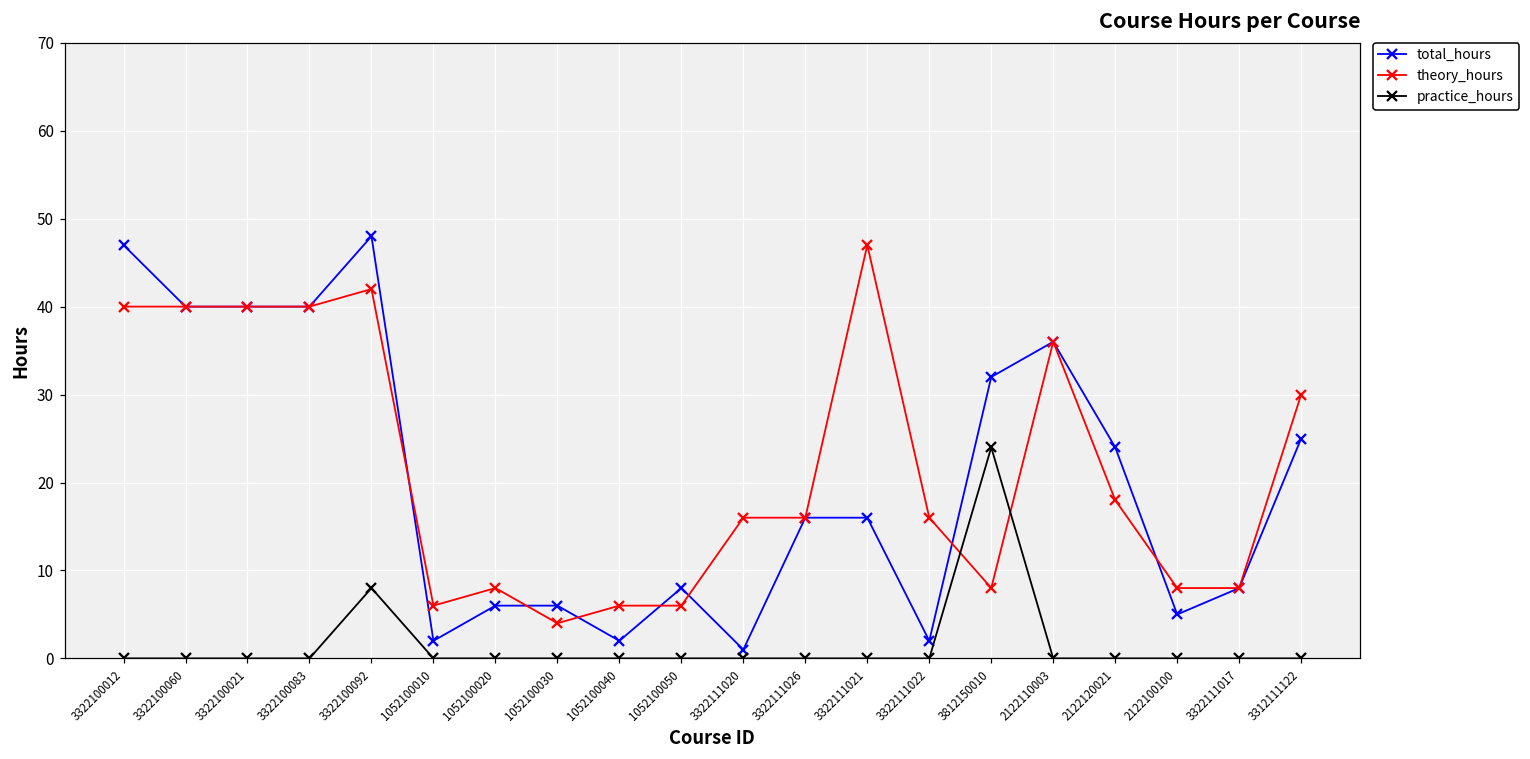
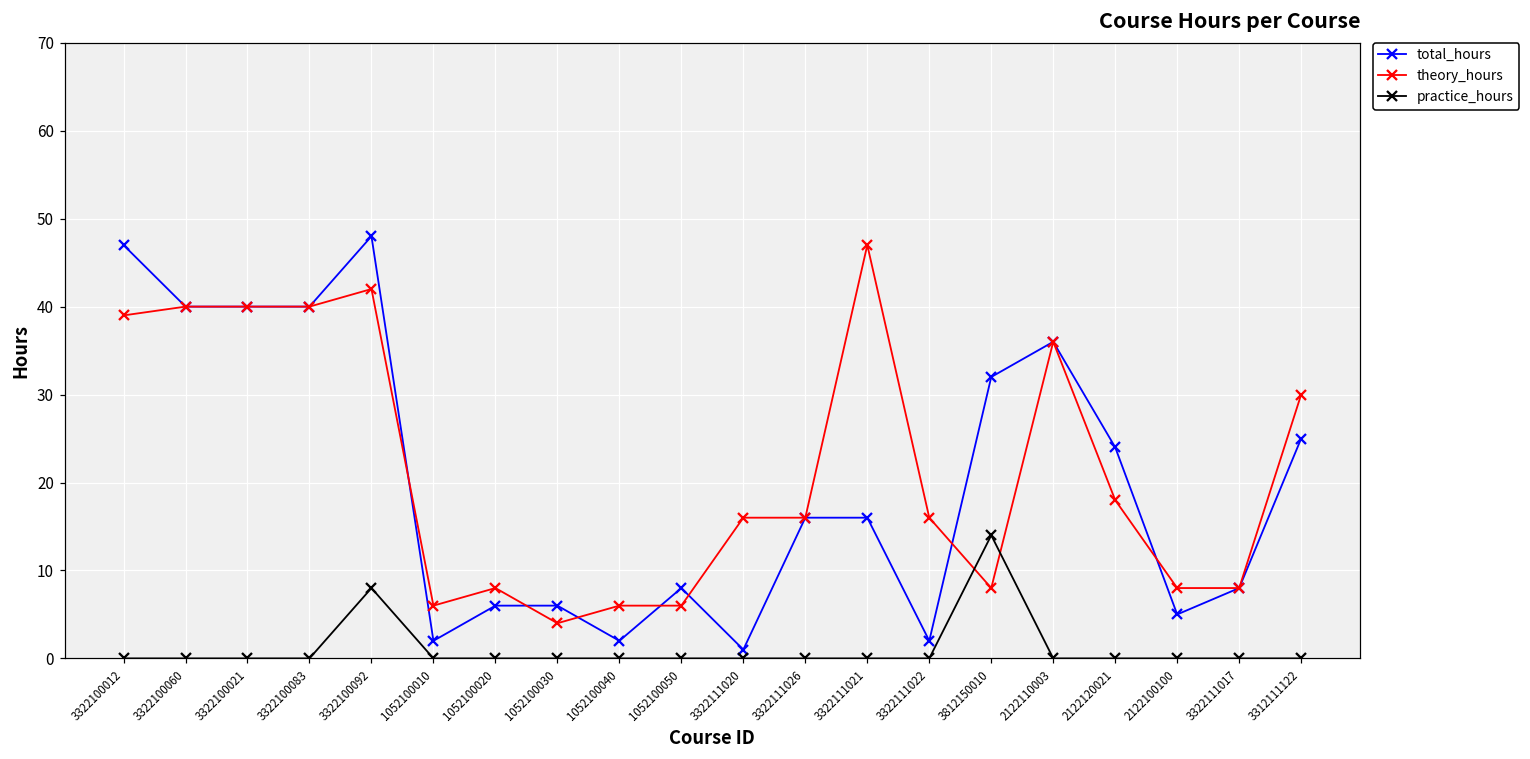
  {
    "total_hours": {
      "3322100012": 47,
      "3322100092": 48,
      "1052100010": 2,
      "1052100020": 6,
      "1052100030": 6,
      "1052100040": 2,
      "1052100050": 8,
      "3322111020": 1,
      "3322111021": 16,
      "3322111022": 2,
      "3812150010": 32,
      "2122120021": 24,
      "2122100100": 5,
      "3312111122": 25
    },
    "theory_hours": {
-     "3322100012": 40,
+     "3322100012": 39,
      "3322100092": 42,
      "1052100010": 6,
      "1052100020": 8,
      "1052100030": 4,
      "1052100040": 6,
      "1052100050": 6,
      "3322111020": 16,
      "3322111021": 47,
      "3322111022": 16,
      "3812150010": 8,
      "2122120021": 18,
      "2122100100": 8,
      "3312111122": 30
    },
    "practice_hours": {
      "3322100012": 0,
      "3322100060": 0,
      "3322100021": 0,
      "3322100083": 0,
      "3322100092": 8,
      "1052100010": 0,
      "1052100020": 0,
      "1052100030": 0,
      "1052100040": 0,
      "1052100050": 0,
      "3322111020": 0,
      "3322111026": 0,
      "3322111021": 0,
      "3322111022": 0,
-     "3812150010": 24,
+     "3812150010": 14,
      "2122110003": 0,
      "2122120021": 0,
      "2122100100": 0,
      "3322111017": 0,
      "3312111122": 0
    }
  }
